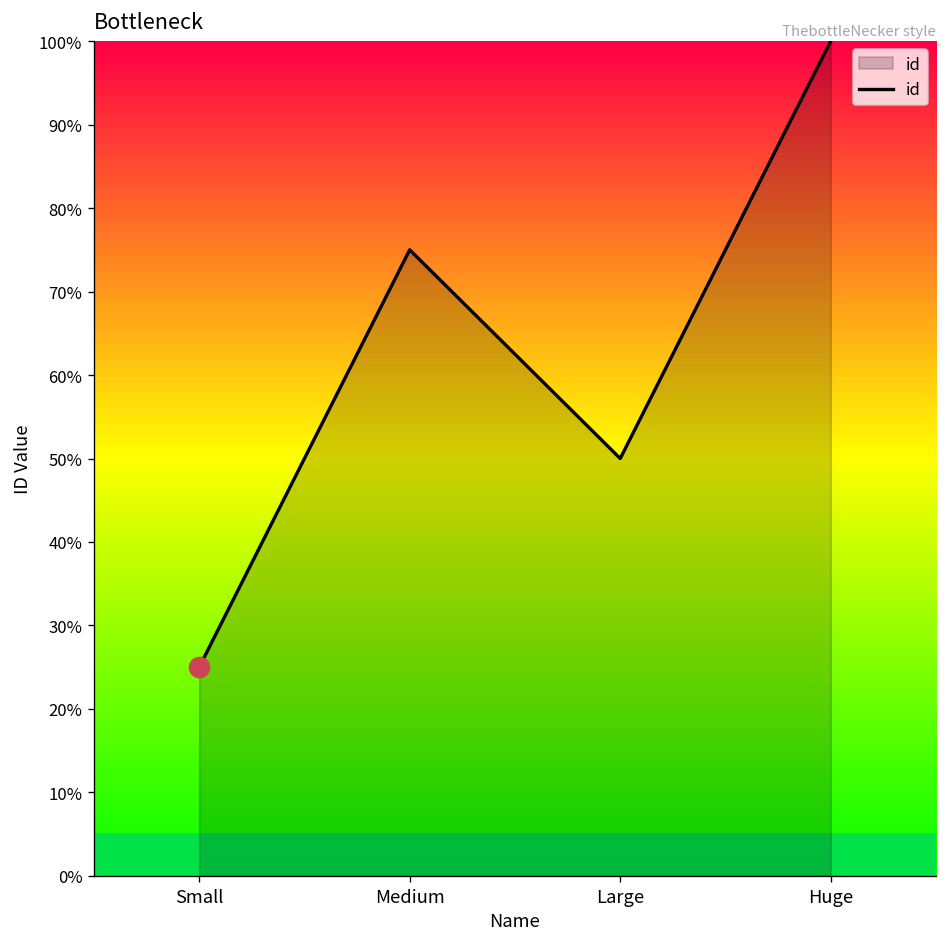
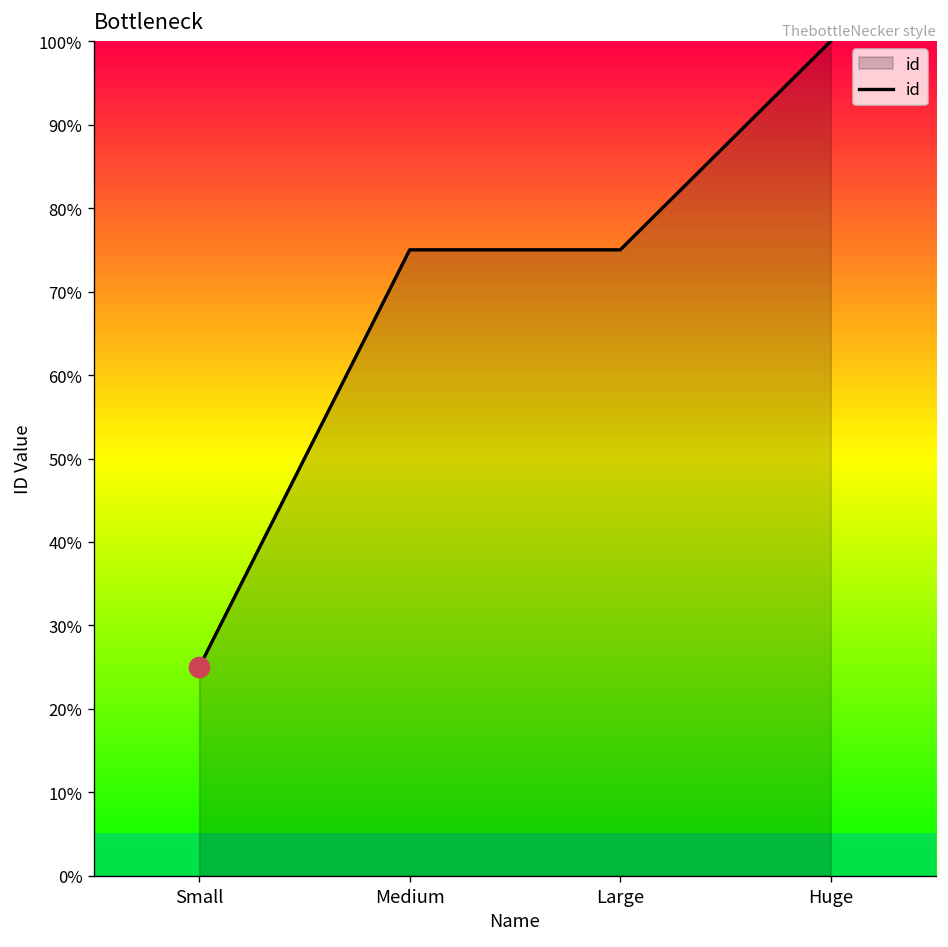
  {
    "id": {
      "Medium": "75%",
-     "Large": "50%",
+     "Large": "75%",
      "Huge": "100%"
    }
  }
